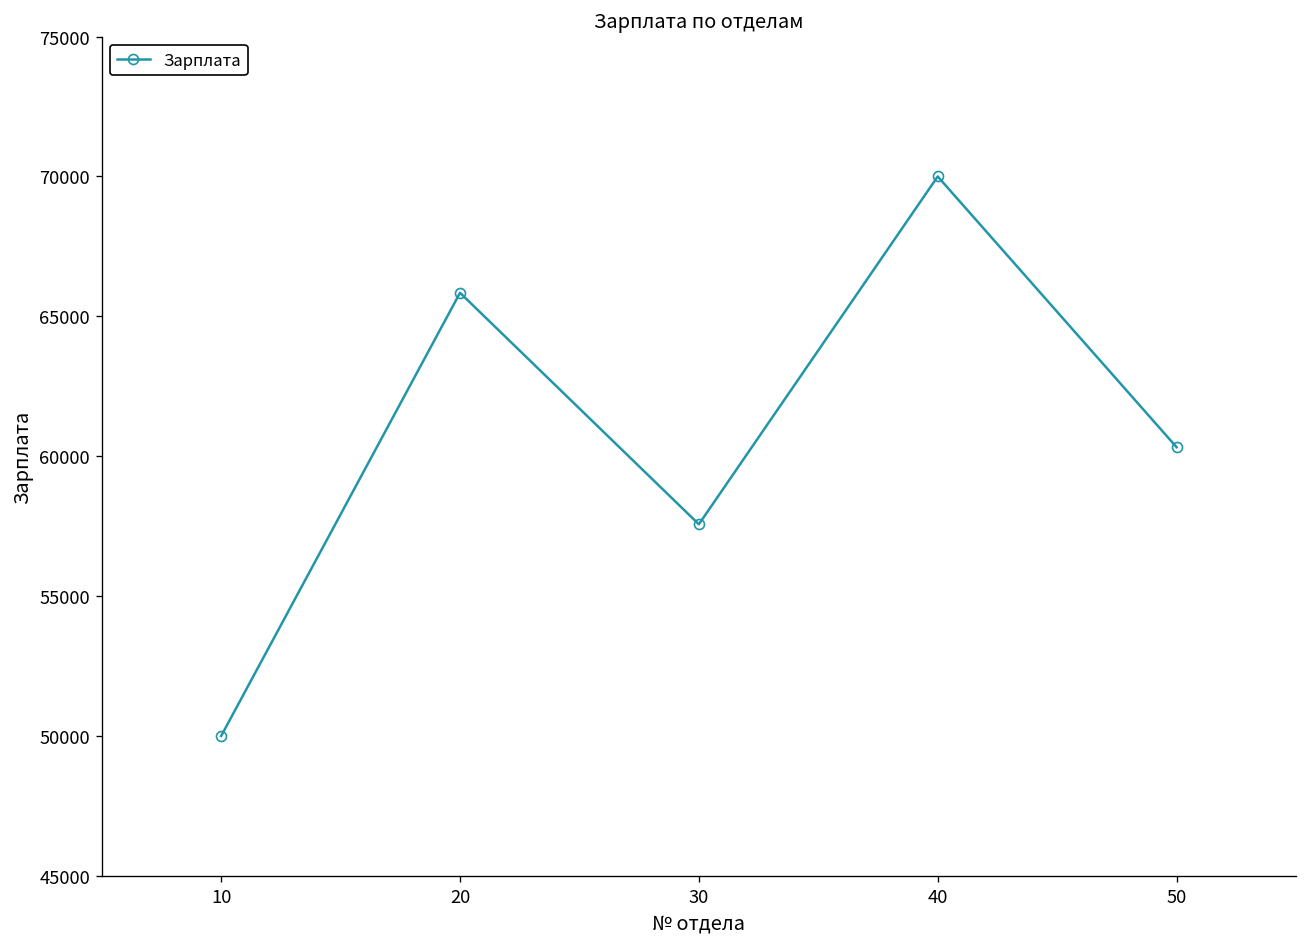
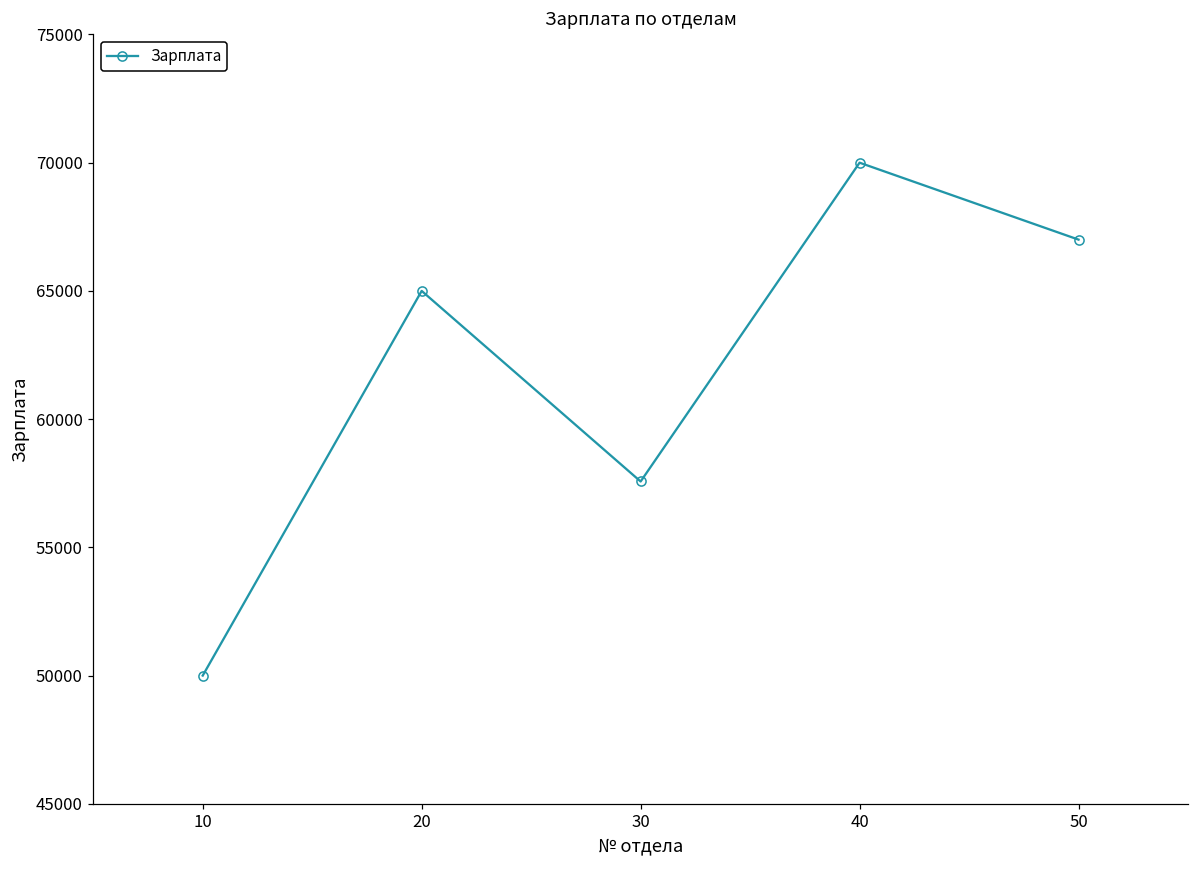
  {
    "10": 50000,
-   "20": 65800,
+   "20": 65000,
    "30": 57600,
    "40": 70000,
-   "50": 60300
+   "50": 67000
  }
